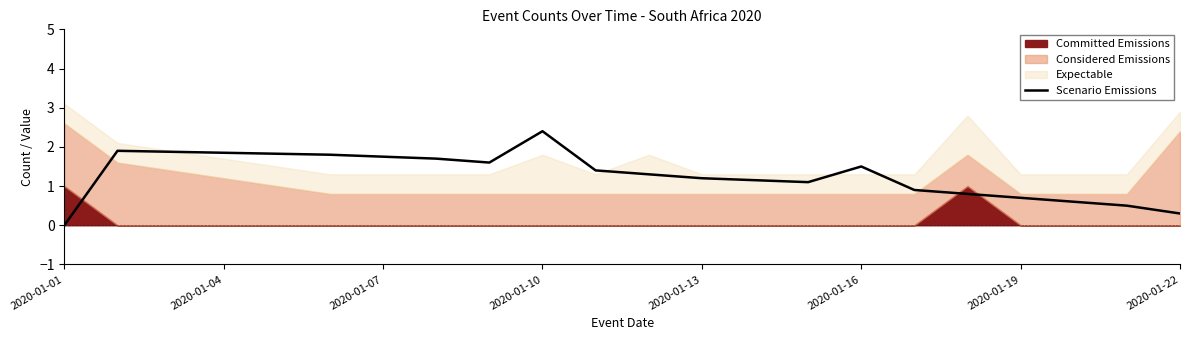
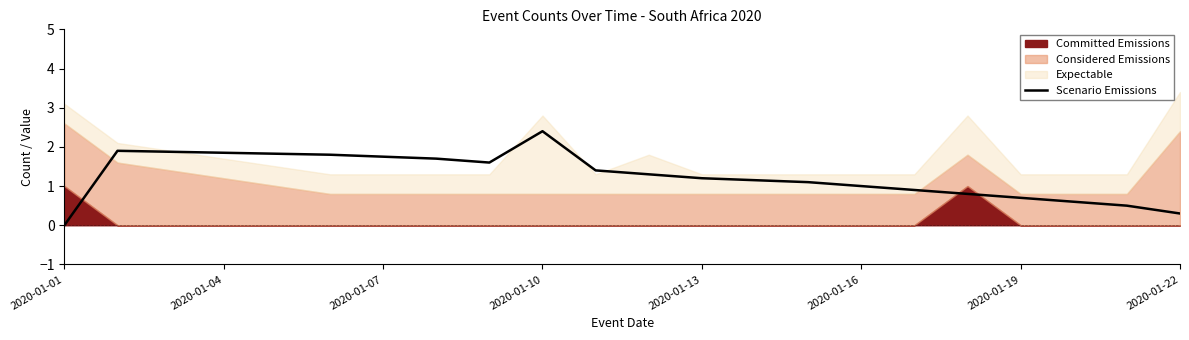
  {
    "Scenario Emissions": {
      "2020-01-01": 0.0,
      "2020-01-10": 2.4,
      "2020-01-13": 1.2,
-     "2020-01-16": 1.5,
+     "2020-01-16": 1.0,
      "2020-01-19": 0.7,
      "2020-01-22": 0.3
    },
    "Committed Emissions": {
      "2020-01-01": 1.0,
      "2020-01-10": 0.0,
      "2020-01-13": 0.0,
      "2020-01-16": 0.0,
      "2020-01-19": 0.0,
      "2020-01-22": 0.0
    },
    "Considered Emissions": {
      "2020-01-01": 1.6,
      "2020-01-10": 0.8,
      "2020-01-13": 0.8,
      "2020-01-16": 0.8,
      "2020-01-19": 0.8,
      "2020-01-22": 2.4
    },
    "Expectable": {
      "2020-01-01": 0.5,
-     "2020-01-10": 1.0,
+     "2020-01-10": 2.0,
      "2020-01-13": 0.5,
      "2020-01-16": 0.5,
      "2020-01-19": 0.5,
-     "2020-01-22": 0.5
+     "2020-01-22": 1.0
    }
  }
